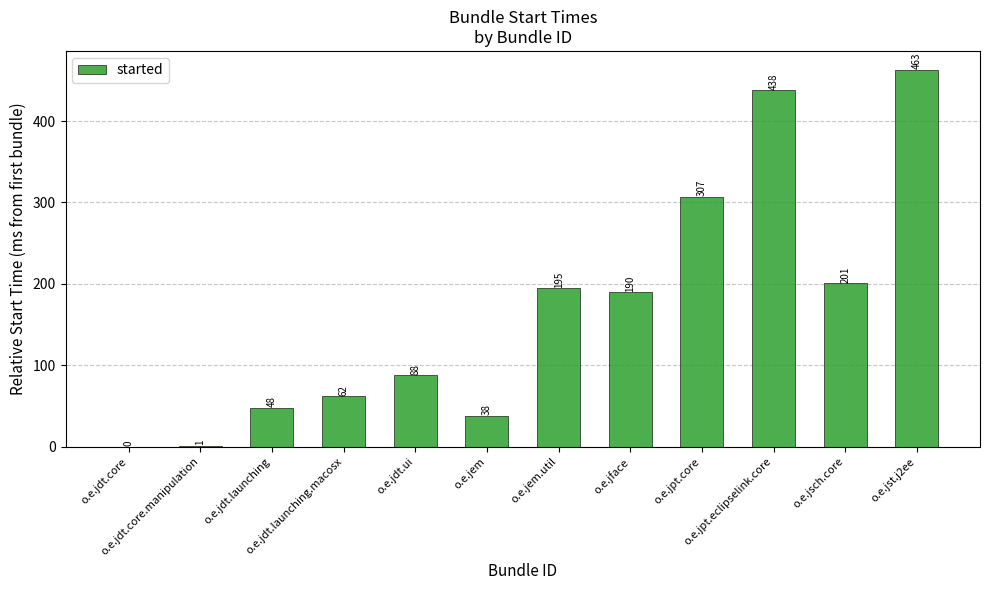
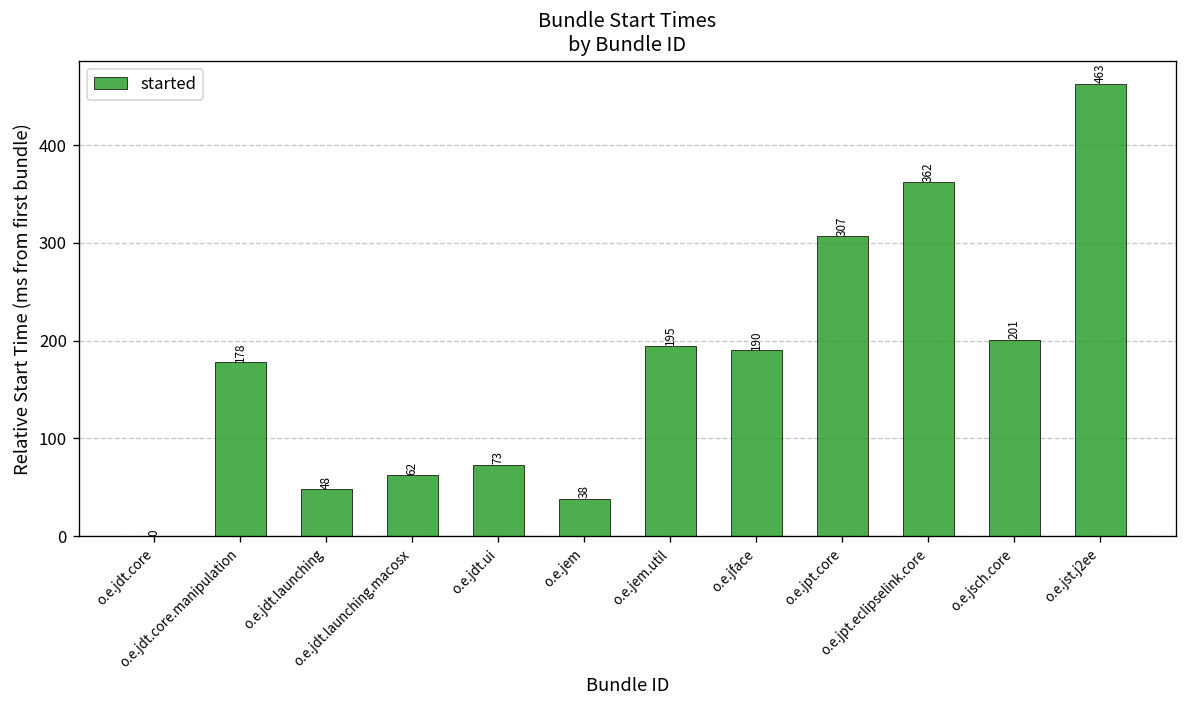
  {
    "o.e.jdt.core": 0,
-   "o.e.jdt.core.manipulation": 1,
+   "o.e.jdt.core.manipulation": 178,
    "o.e.jdt.launching": 48,
    "o.e.jdt.launching.macosx": 62,
-   "o.e.jdt.ui": 88,
+   "o.e.jdt.ui": 73,
    "o.e.jem": 38,
    "o.e.jem.util": 195,
    "o.e.jface": 190,
    "o.e.jpt.core": 307,
-   "o.e.jpt.eclipselink.core": 438,
+   "o.e.jpt.eclipselink.core": 362,
    "o.e.jsch.core": 201,
    "o.e.jst.j2ee": 463
  }
